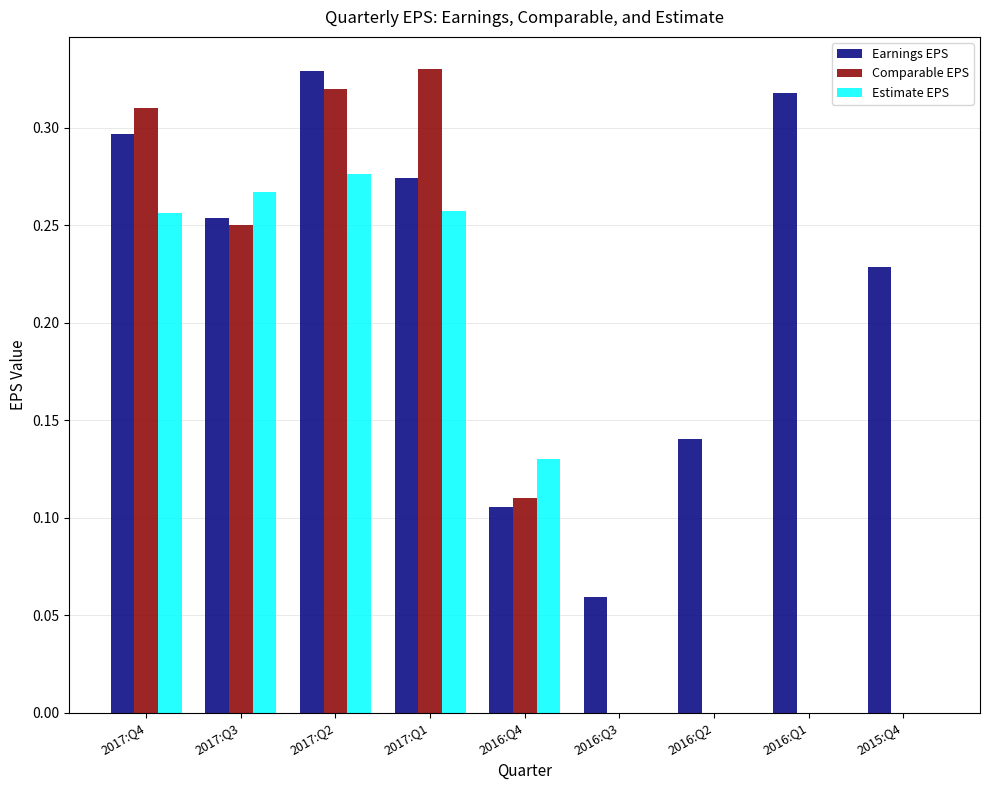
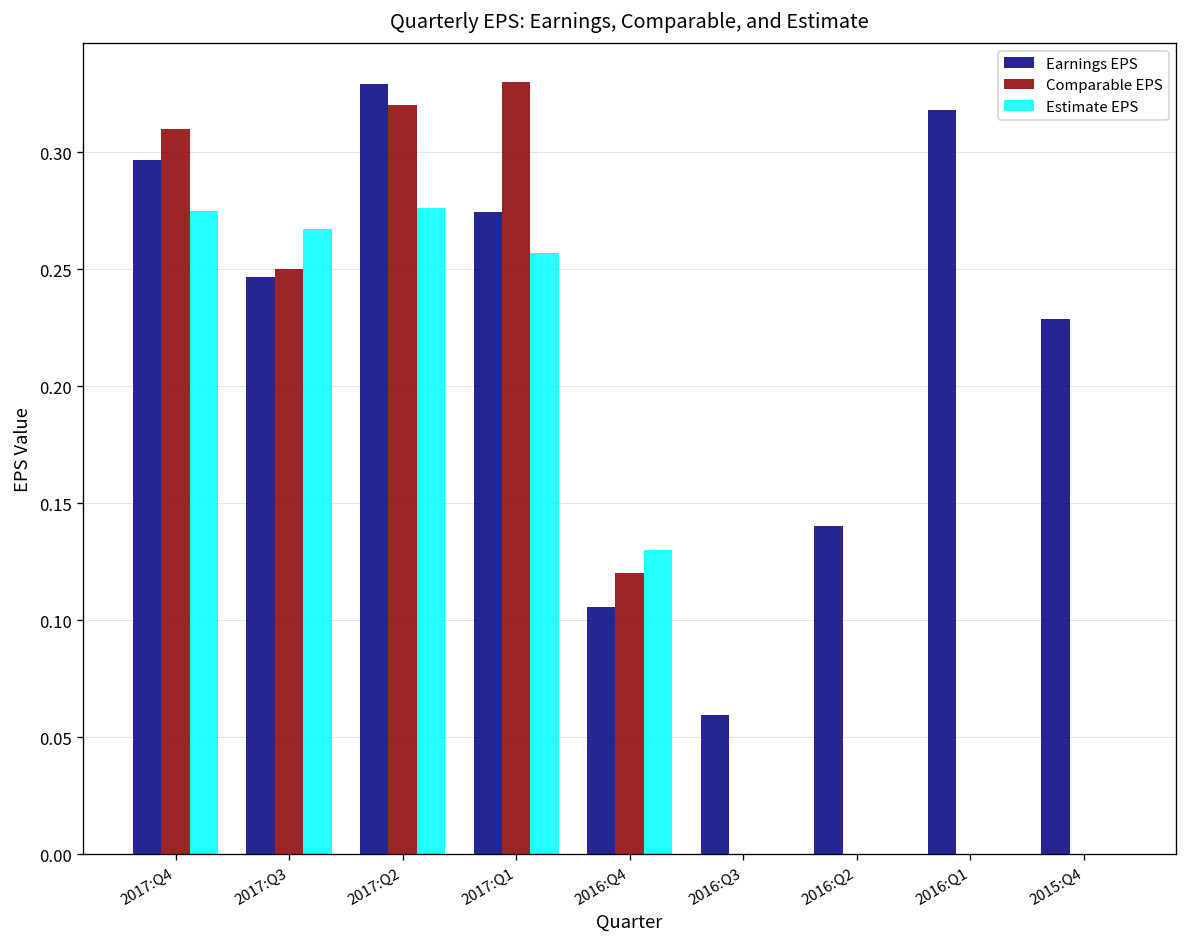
  {
    "Earnings EPS": {
      "2017:Q4": 0.297,
-     "2017:Q3": 0.253,
+     "2017:Q3": 0.247,
      "2017:Q2": 0.329,
      "2017:Q1": 0.274,
      "2016:Q4": 0.106,
      "2016:Q3": 0.060,
      "2016:Q2": 0.140,
      "2016:Q1": 0.318,
      "2015:Q4": 0.229
    },
    "Comparable EPS": {
      "2017:Q4": 0.31,
      "2017:Q3": 0.25,
      "2017:Q2": 0.32,
      "2017:Q1": 0.33,
-     "2016:Q4": 0.11,
+     "2016:Q4": 0.12,
      "2016:Q3": 0.00,
      "2016:Q2": 0.00,
      "2016:Q1": 0.00,
      "2015:Q4": 0.00
    },
    "Estimate EPS": {
-     "2017:Q4": 0.256,
+     "2017:Q4": 0.275,
      "2017:Q3": 0.267,
      "2017:Q2": 0.276,
      "2017:Q1": 0.257,
      "2016:Q4": 0.130,
      "2016:Q3": 0.000,
      "2016:Q2": 0.000,
      "2016:Q1": 0.000,
      "2015:Q4": 0.000
    }
  }
